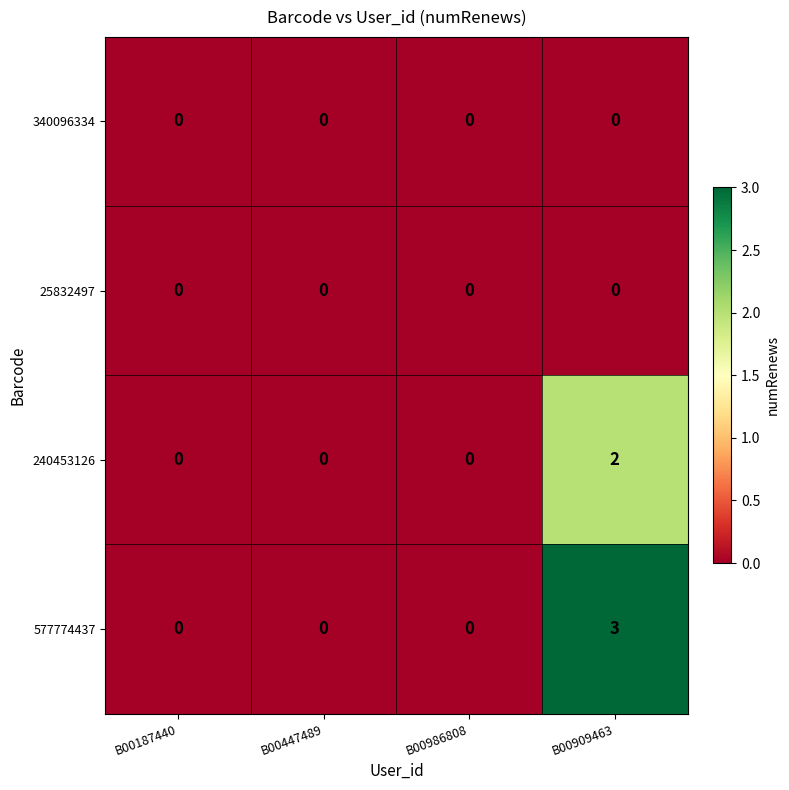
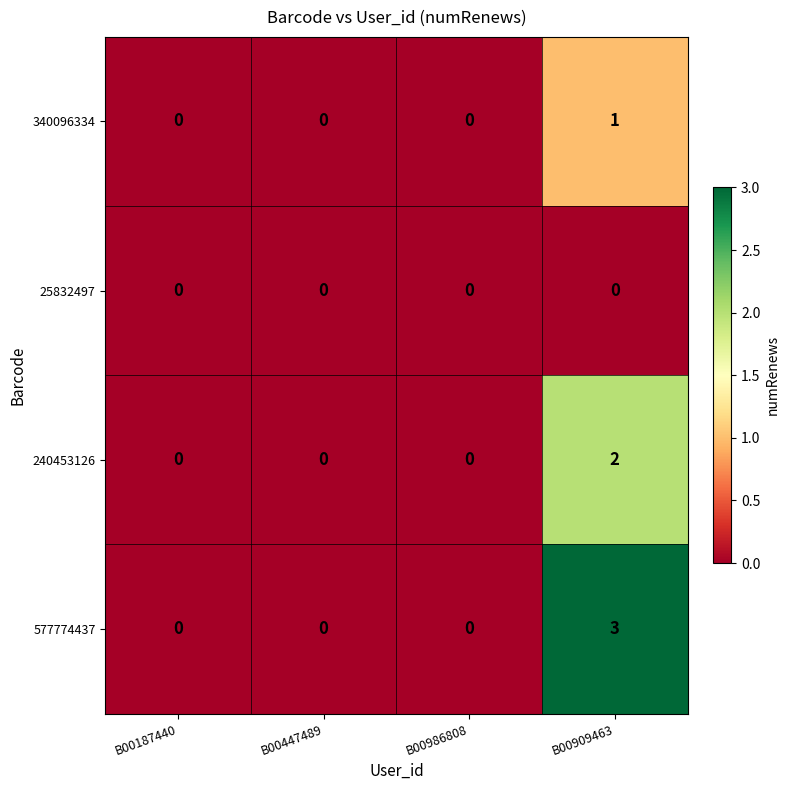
  {
    "340096334": {
      "B00187440": 0,
      "B00447489": 0,
      "B00986808": 0,
-     "B00909463": 0
+     "B00909463": 1
    },
    "25832497": {
      "B00187440": 0,
      "B00447489": 0,
      "B00986808": 0,
      "B00909463": 0
    },
    "240453126": {
      "B00187440": 0,
      "B00447489": 0,
      "B00986808": 0,
      "B00909463": 2
    },
    "577774437": {
      "B00187440": 0,
      "B00447489": 0,
      "B00986808": 0,
      "B00909463": 3
    }
  }
